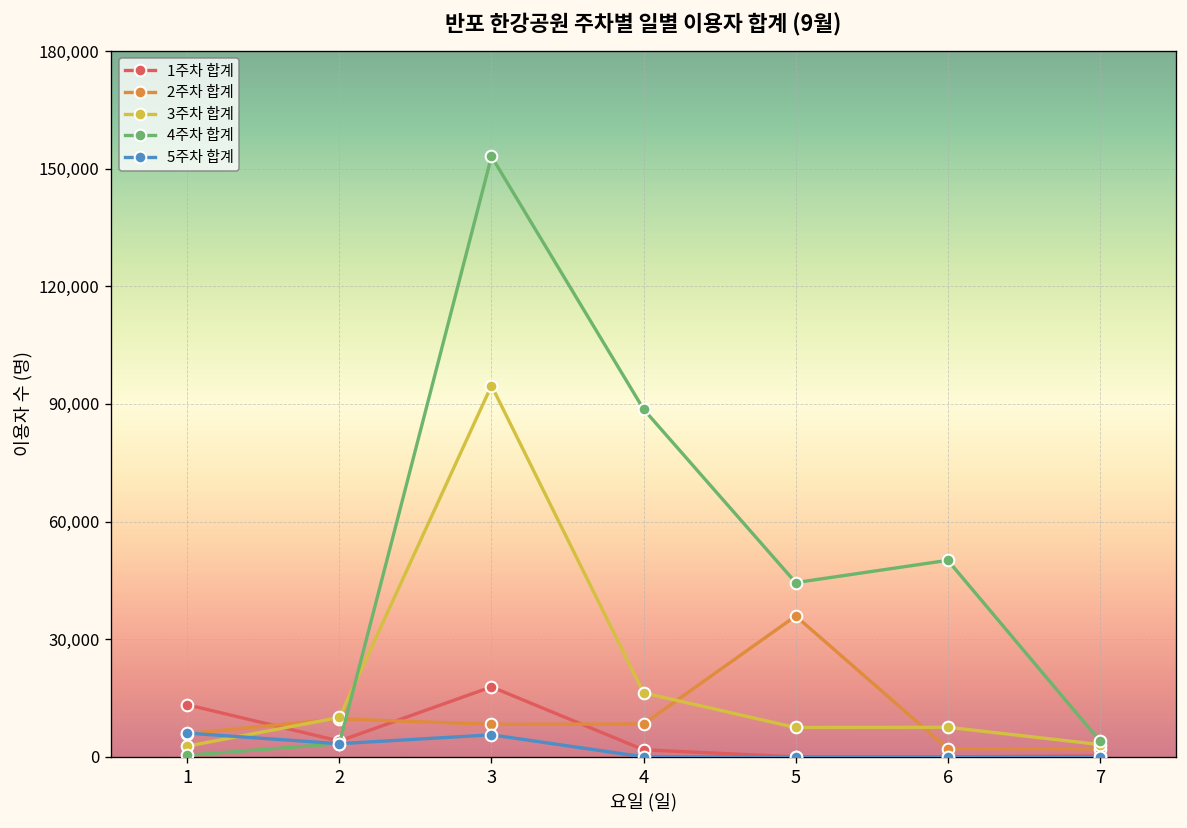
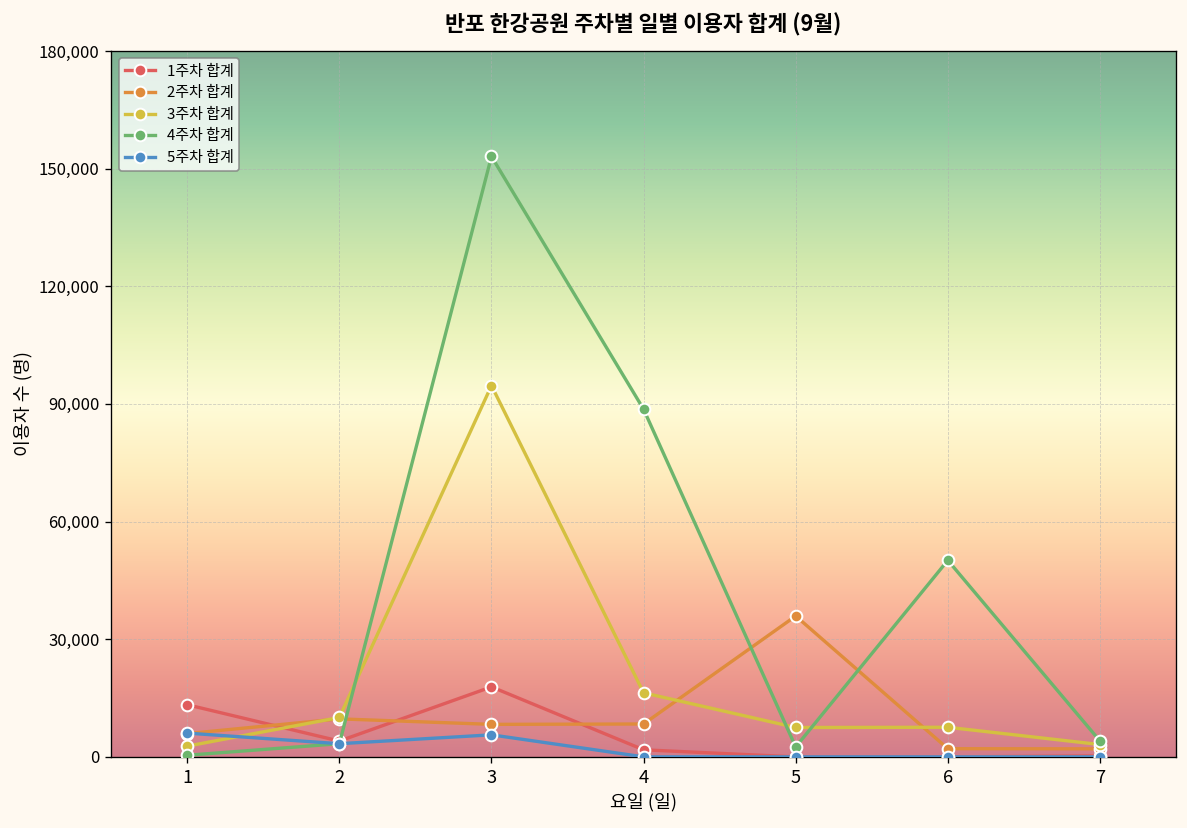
  {
    "4주차 합계": {
      "1": "0",
      "3": "153,000",
      "4": "89,000",
-     "5": "44,000",
+     "5": "3,000",
      "6": "50,000",
      "7": "4,000"
    },
    "5주차 합계": {
      "3": "6,000",
      "4": "0"
    }
  }
